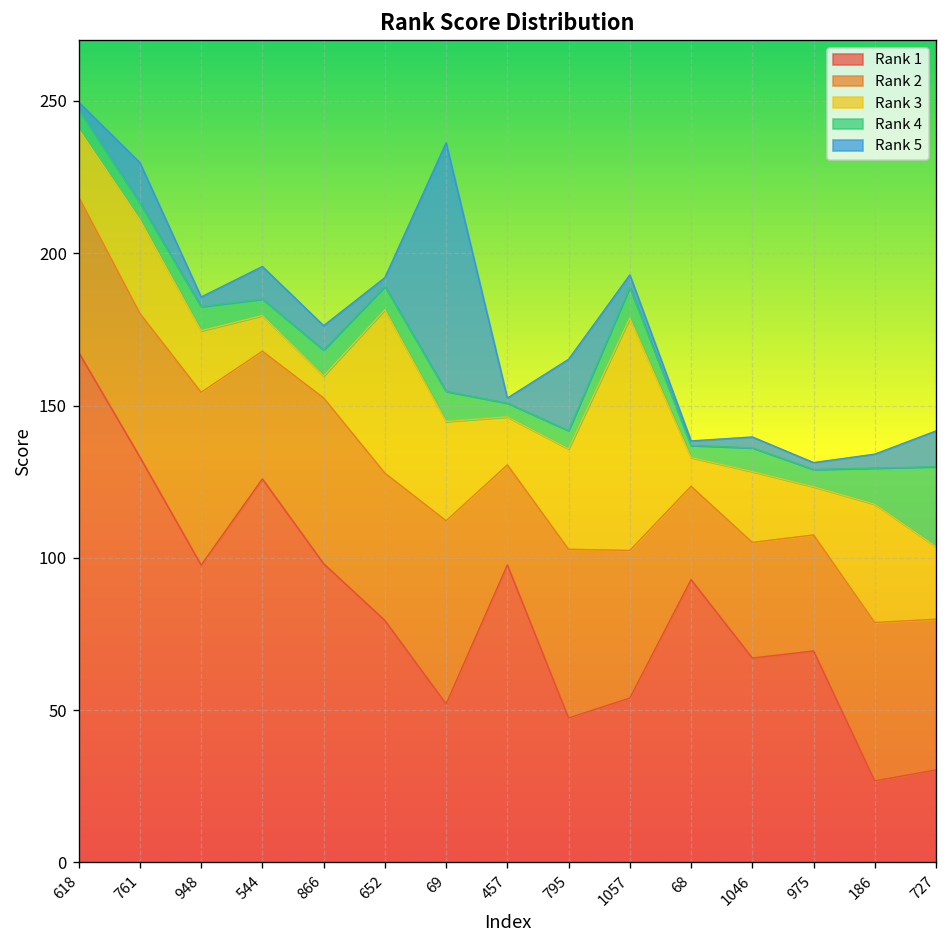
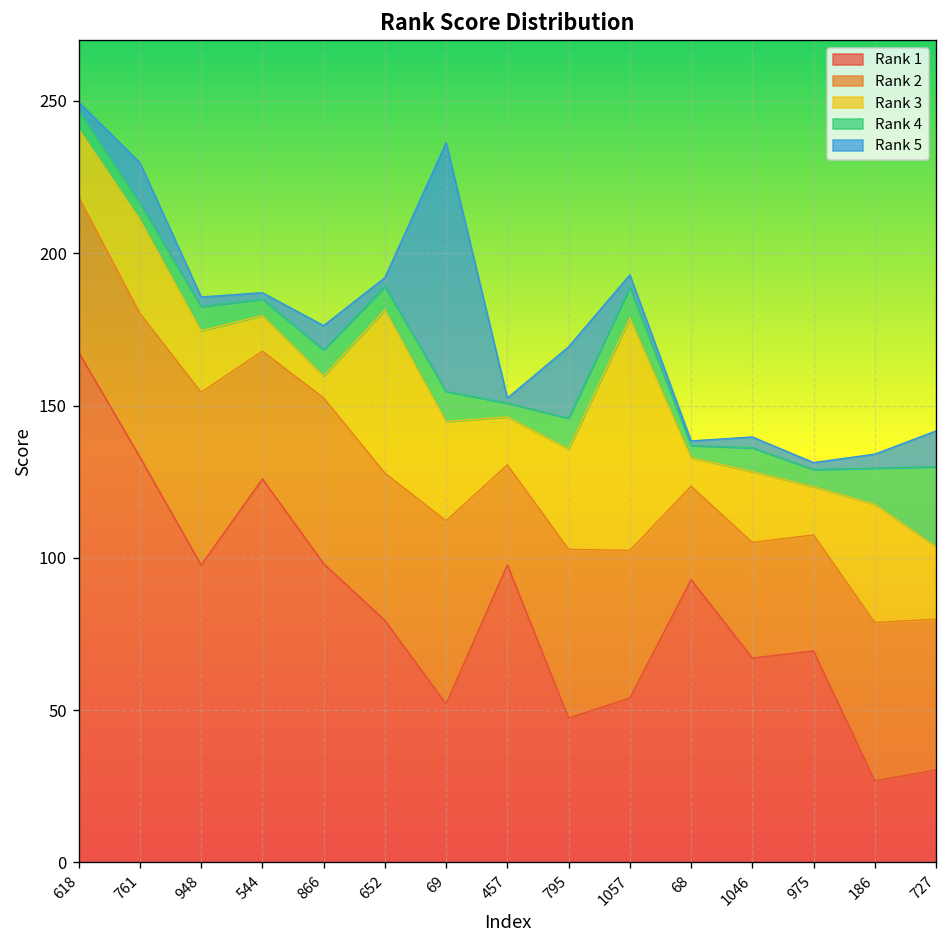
  {
    "Rank 3": {
      "618": 22,
      "761": 31,
      "948": 20,
      "544": 12,
      "866": 7,
      "652": 54,
      "69": 33,
      "457": 16,
      "795": 33,
      "1057": 76,
      "68": 9,
      "1046": 23,
      "975": 16,
      "186": 39,
      "727": 24
    },
    "Rank 4": {
      "618": 6,
      "761": 6,
      "948": 8,
      "544": 5,
      "866": 9,
      "652": 8,
      "69": 10,
      "457": 5,
-     "795": 6,
+     "795": 10,
      "1057": 10,
      "68": 4,
      "1046": 8,
      "975": 6,
      "186": 12,
      "727": 26
    },
    "Rank 5": {
      "618": 3,
      "761": 13,
      "948": 3,
-     "544": 11,
+     "544": 2,
      "866": 8,
      "652": 3,
      "69": 82,
      "457": 2,
      "795": 23,
      "1057": 4,
      "68": 1,
      "1046": 4,
      "975": 2,
      "186": 5,
      "727": 12
    }
  }
